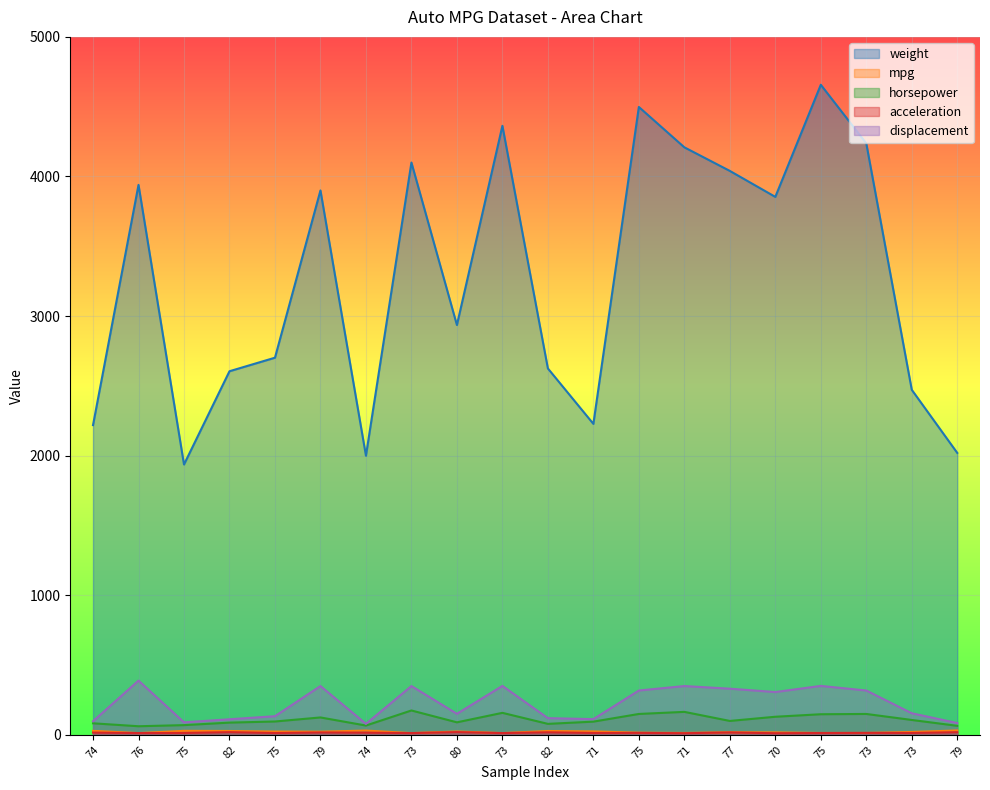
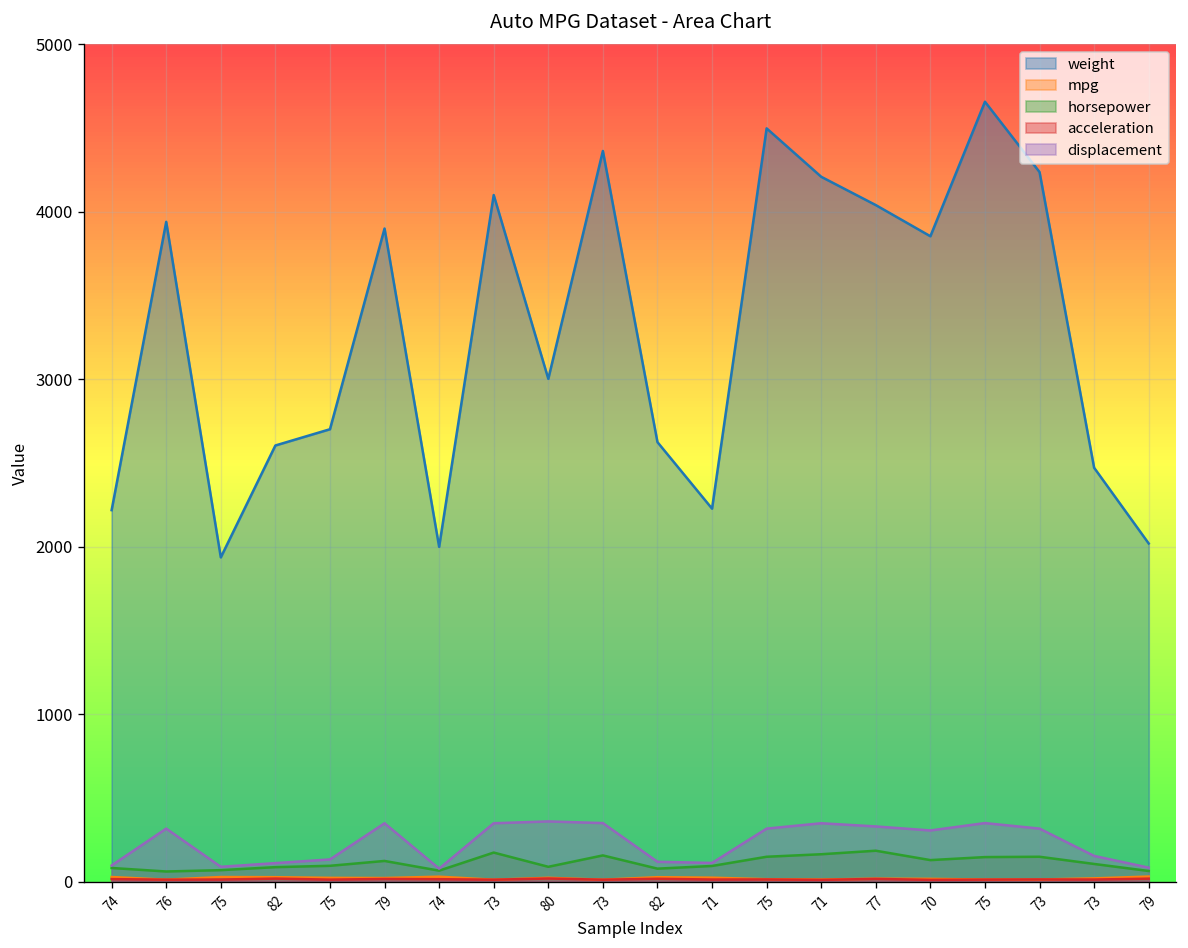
  {
    "weight": {
      "76": 3940,
-     "80": 2940,
+     "80": 3000,
      "77": 4040,
      "70": 3850
    },
    "horsepower": {
      "76": 60,
      "80": 90,
-     "77": 100,
+     "77": 190,
      "70": 130
    },
    "displacement": {
-     "76": 390,
-     "80": 150,
+     "76": 320,
+     "80": 360,
      "77": 330,
      "70": 310
    }
  }
